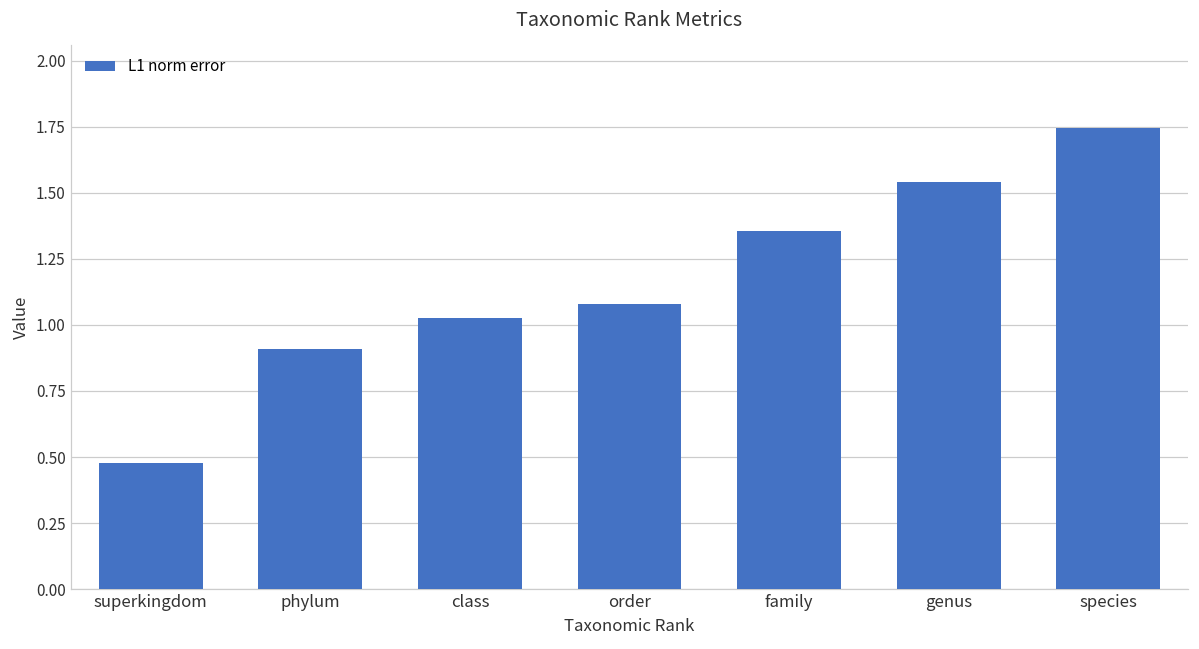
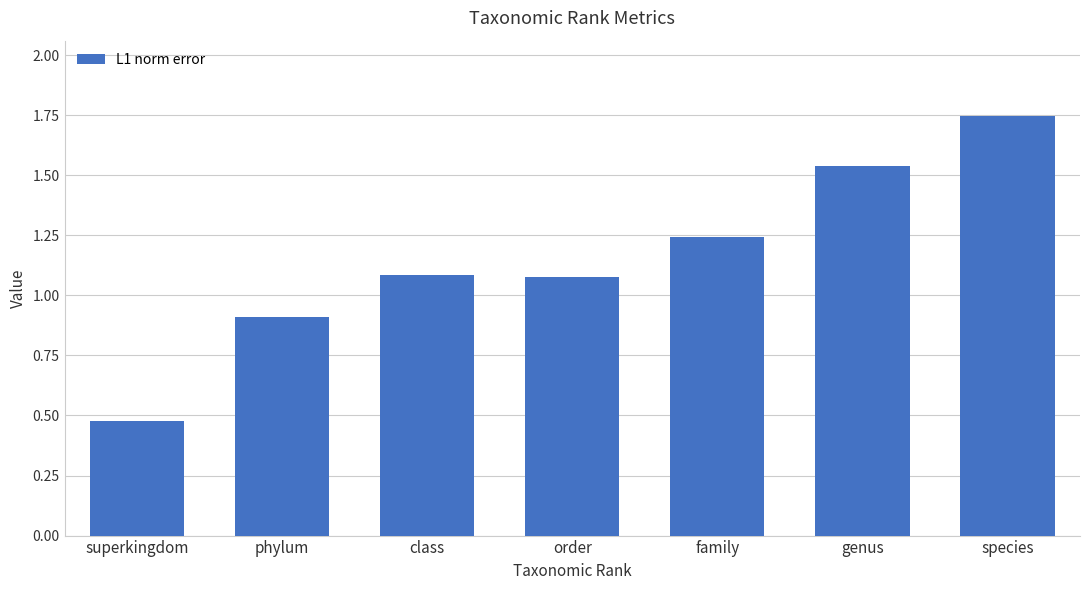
  {
    "superkingdom": 0.48,
    "phylum": 0.91,
-   "class": 1.03,
+   "class": 1.09,
    "order": 1.08,
-   "family": 1.36,
+   "family": 1.24,
    "genus": 1.54,
    "species": 1.75
  }
